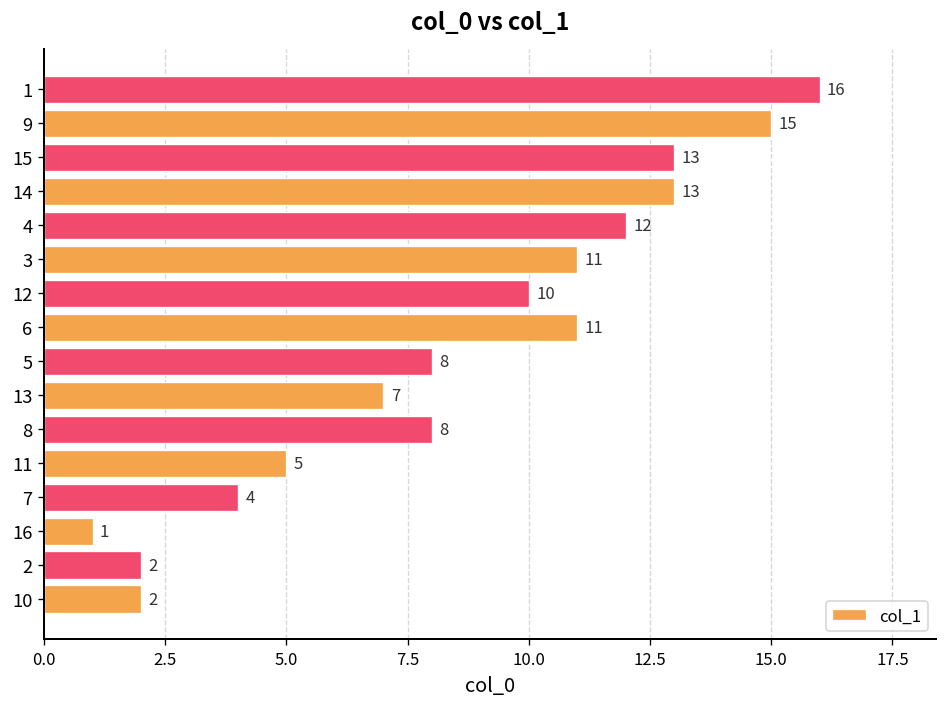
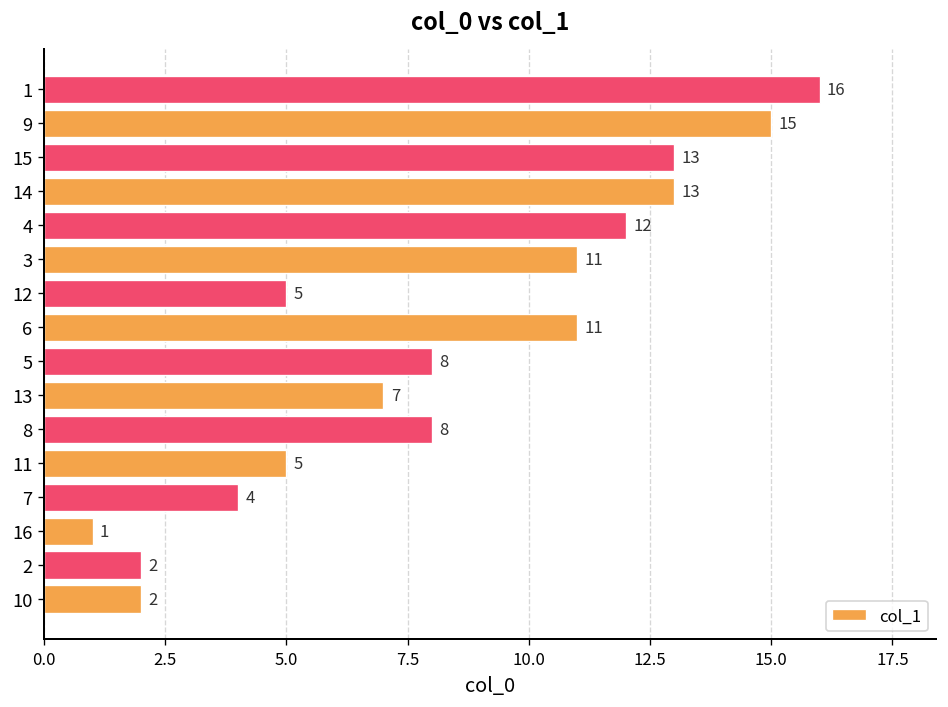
  {
    "1": 16,
    "9": 15,
    "15": 13,
    "14": 13,
    "4": 12,
    "3": 11,
-   "12": 10,
+   "12": 5,
    "6": 11,
    "5": 8,
    "13": 7,
    "8": 8,
    "11": 5,
    "7": 4,
    "16": 1,
    "2": 2,
    "10": 2
  }
